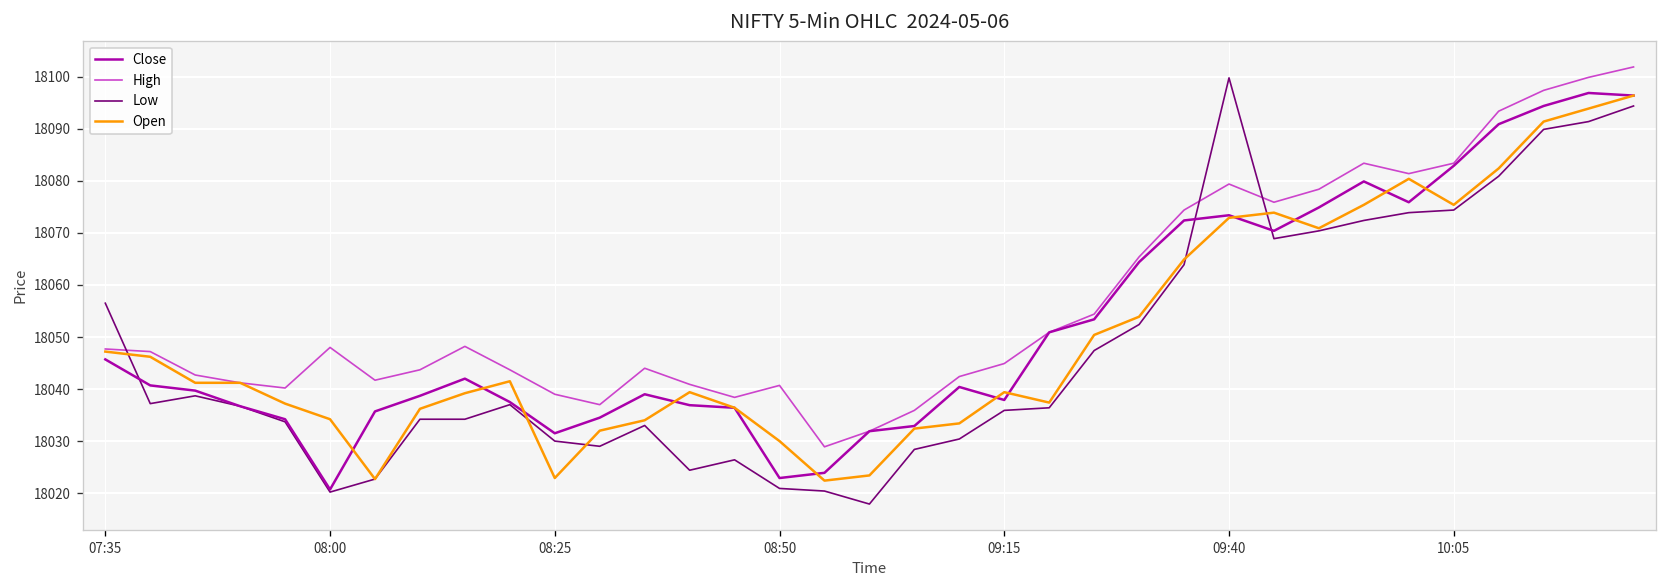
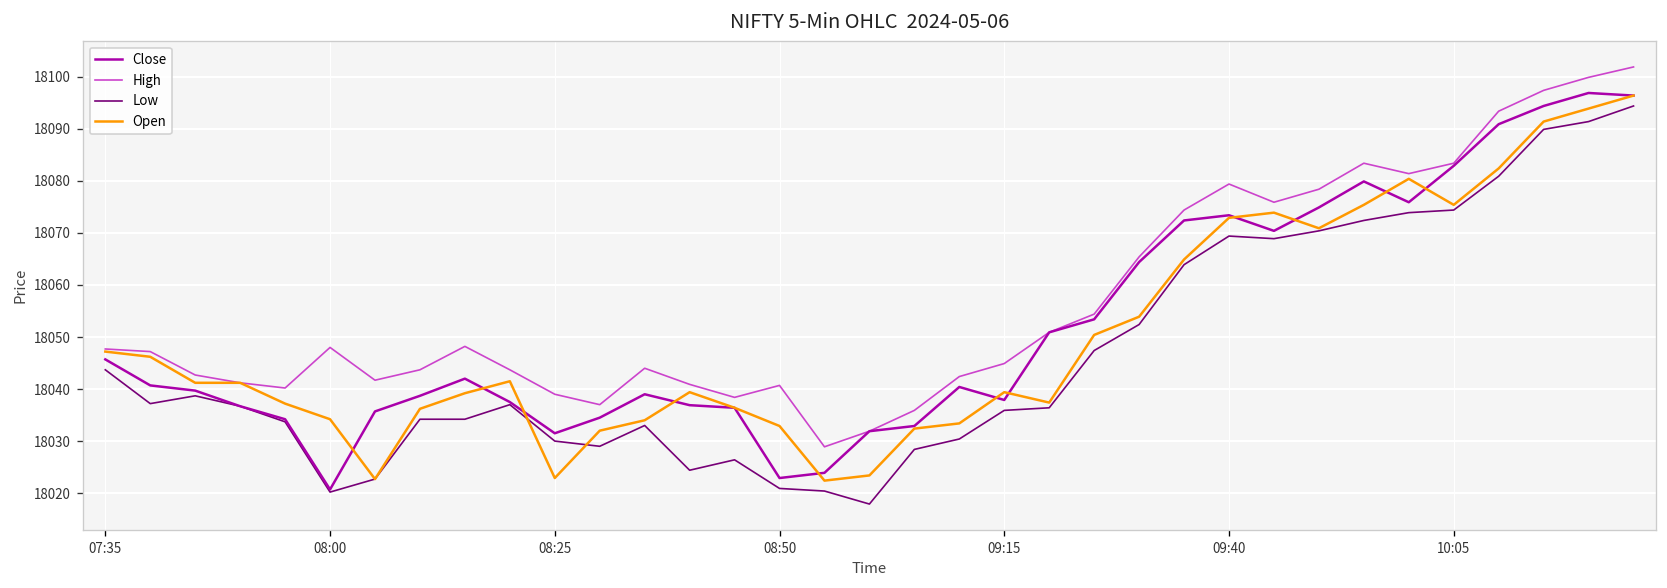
  {
    "Close": {
      "07:35": 18046,
      "08:25": 18032,
      "08:50": 18023,
      "09:15": 18038
    },
    "High": {
      "08:00": 18048,
      "08:25": 18039,
      "08:50": 18041,
      "09:15": 18045,
      "09:40": 18079
    },
    "Low": {
-     "07:35": 18057,
+     "07:35": 18044,
      "08:25": 18030,
      "08:50": 18021,
      "09:15": 18036,
-     "09:40": 18100,
+     "09:40": 18069,
      "10:05": 18074
    },
    "Open": {
      "08:00": 18034,
      "08:25": 18023,
-     "08:50": 18030,
+     "08:50": 18033,
      "09:15": 18039,
      "10:05": 18075
    }
  }
